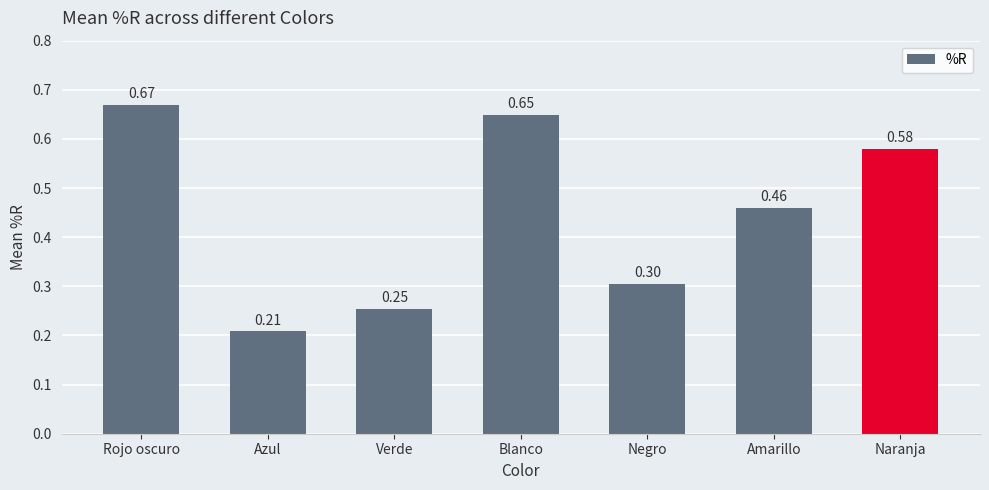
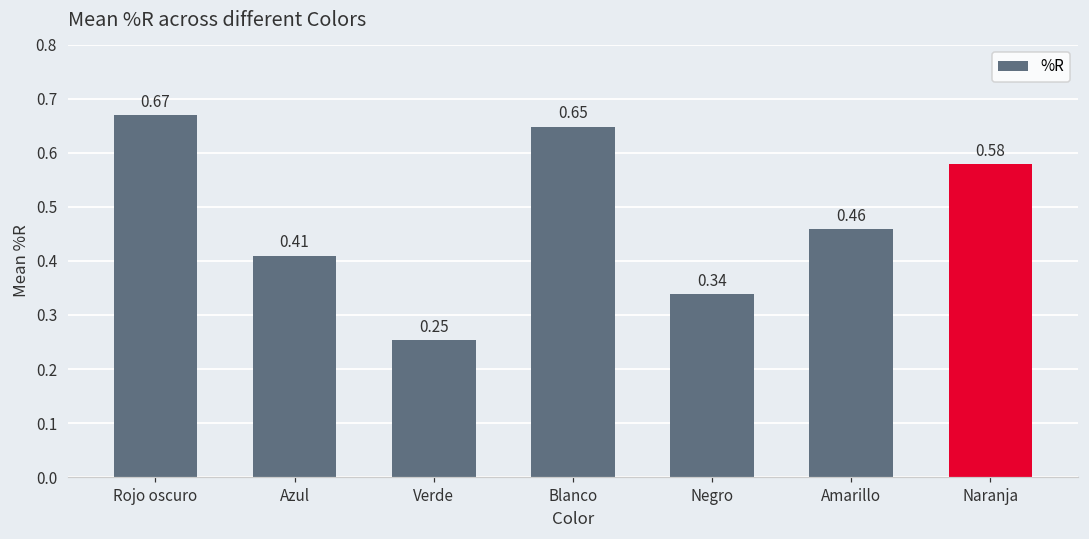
  {
    "Rojo oscuro": 0.67,
-   "Azul": 0.21,
+   "Azul": 0.41,
    "Verde": 0.25,
    "Blanco": 0.65,
-   "Negro": 0.30,
+   "Negro": 0.34,
    "Amarillo": 0.46,
    "Naranja": 0.58
  }
